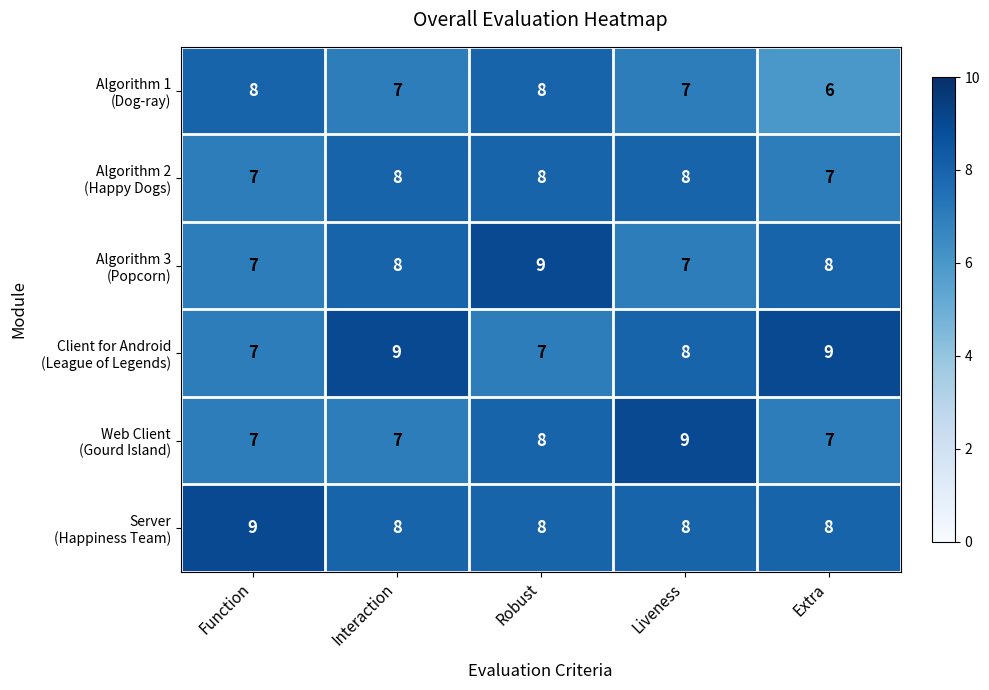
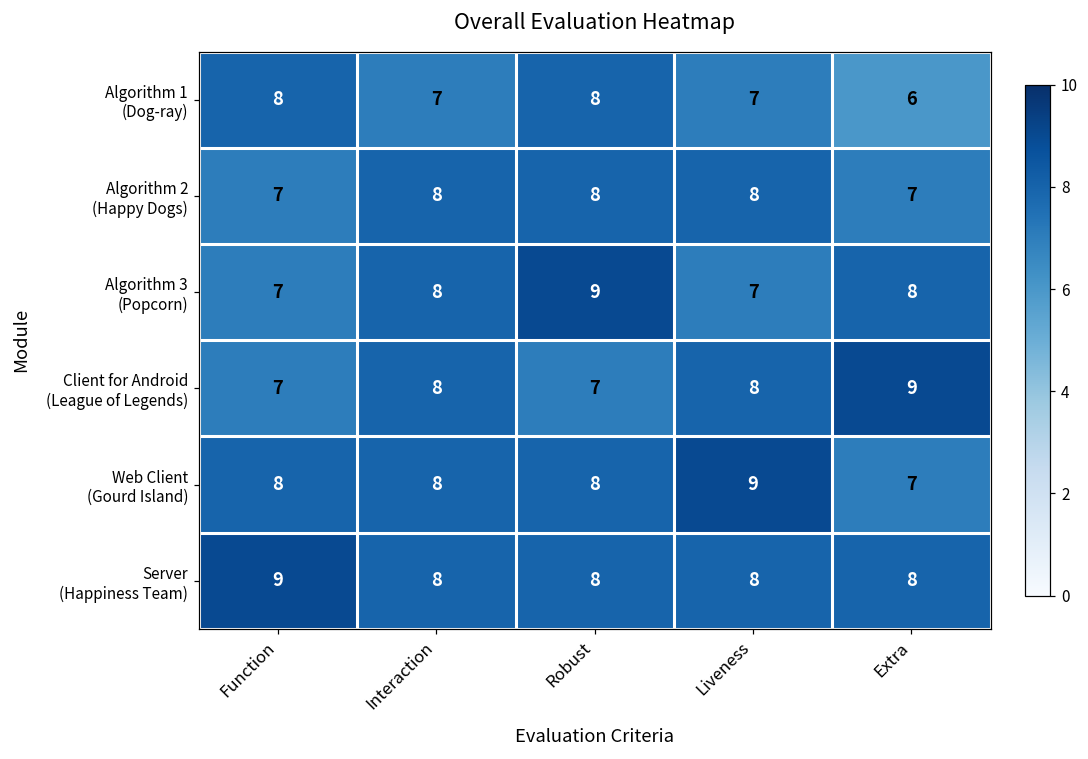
  {
    "Algorithm 1 (Dog-ray)": {
      "Function": 8,
      "Interaction": 7,
      "Robust": 8,
      "Liveness": 7,
      "Extra": 6
    },
    "Algorithm 2 (Happy Dogs)": {
      "Function": 7,
      "Interaction": 8,
      "Robust": 8,
      "Liveness": 8,
      "Extra": 7
    },
    "Algorithm 3 (Popcorn)": {
      "Function": 7,
      "Interaction": 8,
      "Robust": 9,
      "Liveness": 7,
      "Extra": 8
    },
    "Client for Android (League of Legends)": {
      "Function": 7,
-     "Interaction": 9,
+     "Interaction": 8,
      "Robust": 7,
      "Liveness": 8,
      "Extra": 9
    },
    "Web Client (Gourd Island)": {
-     "Function": 7,
-     "Interaction": 7,
+     "Function": 8,
+     "Interaction": 8,
      "Robust": 8,
      "Liveness": 9,
      "Extra": 7
    },
    "Server (Happiness Team)": {
      "Function": 9,
      "Interaction": 8,
      "Robust": 8,
      "Liveness": 8,
      "Extra": 8
    }
  }
